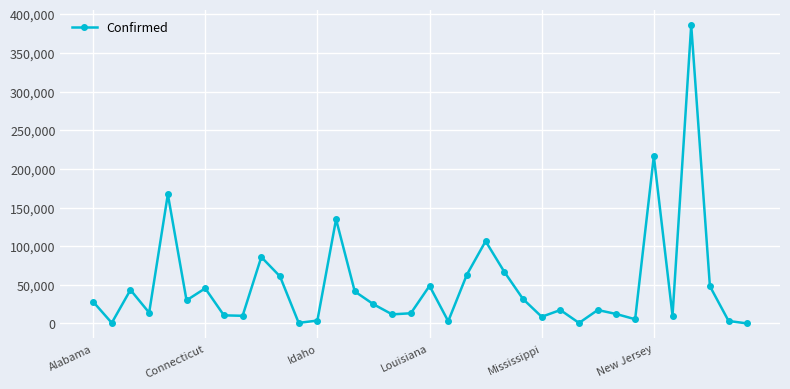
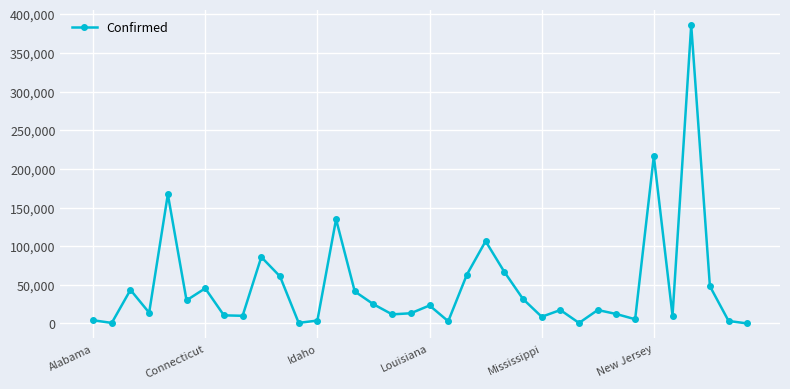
  {
-   "Alabama": "30,000",
+   "Alabama": "0",
    "Connecticut": "50,000",
    "Idaho": "0",
-   "Louisiana": "50,000",
+   "Louisiana": "20,000",
    "Mississippi": "10,000",
    "New Jersey": "220,000"
  }
